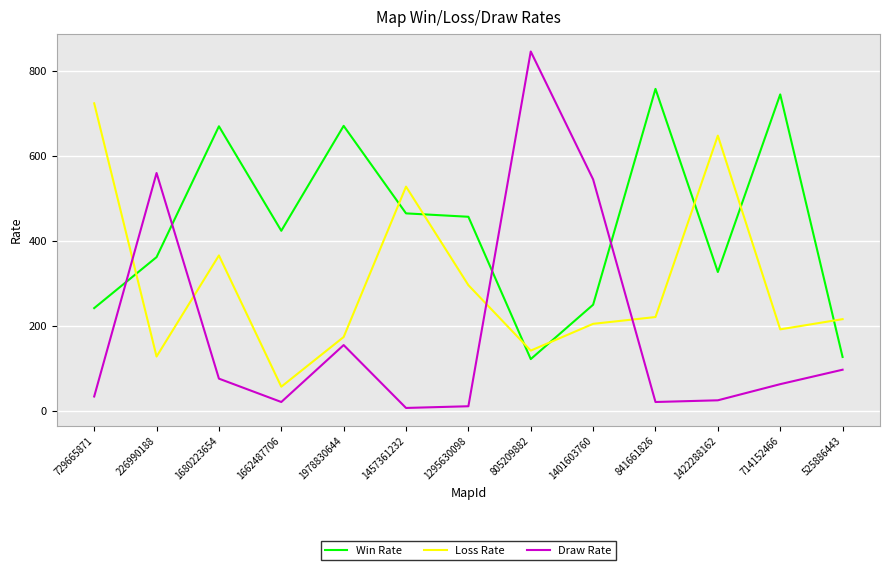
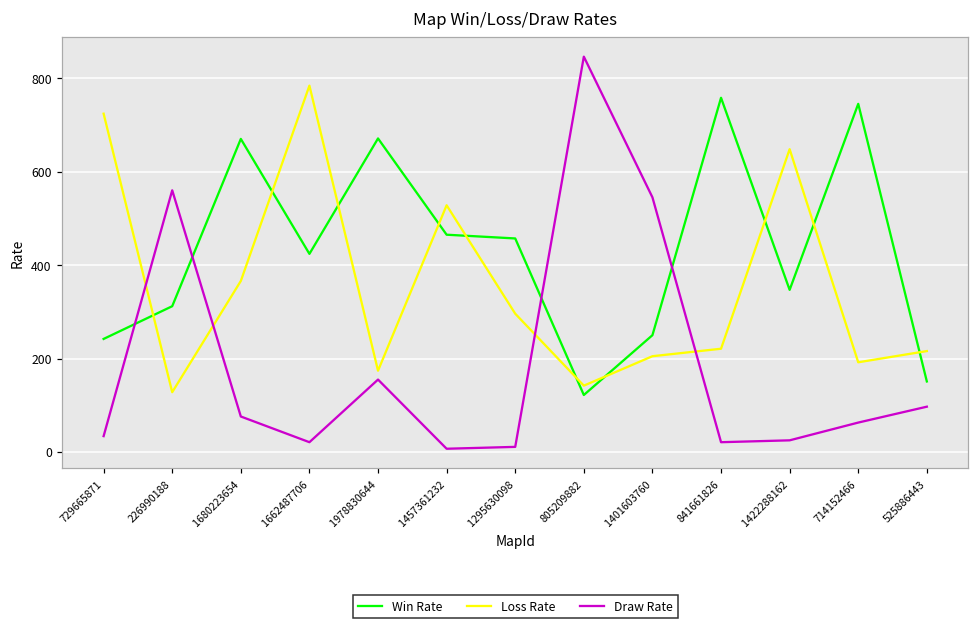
  {
    "Win Rate": {
      "729665871": 240,
-     "226990188": 360,
+     "226990188": 310,
      "1680223654": 670,
      "1662487706": 420,
      "1978830644": 670,
      "1457361232": 470,
      "1295630098": 460,
      "805209882": 120,
      "1401603760": 250,
      "841661826": 760,
-     "1422288162": 330,
+     "1422288162": 350,
      "714152466": 750,
-     "525886443": 130
+     "525886443": 150
    },
    "Loss Rate": {
      "729665871": 720,
      "226990188": 130,
      "1680223654": 370,
-     "1662487706": 60,
+     "1662487706": 780,
      "1978830644": 170,
      "1457361232": 530,
      "1295630098": 300,
      "805209882": 140,
      "1401603760": 210,
      "841661826": 220,
      "1422288162": 650,
      "714152466": 190,
      "525886443": 220
    },
    "Draw Rate": {
      "729665871": 30,
      "226990188": 560,
      "1680223654": 80,
      "1662487706": 20,
      "1978830644": 160,
      "1457361232": 10,
      "1295630098": 10,
      "805209882": 850,
      "1401603760": 550,
      "841661826": 20,
      "1422288162": 30,
      "714152466": 60,
      "525886443": 100
    }
  }
